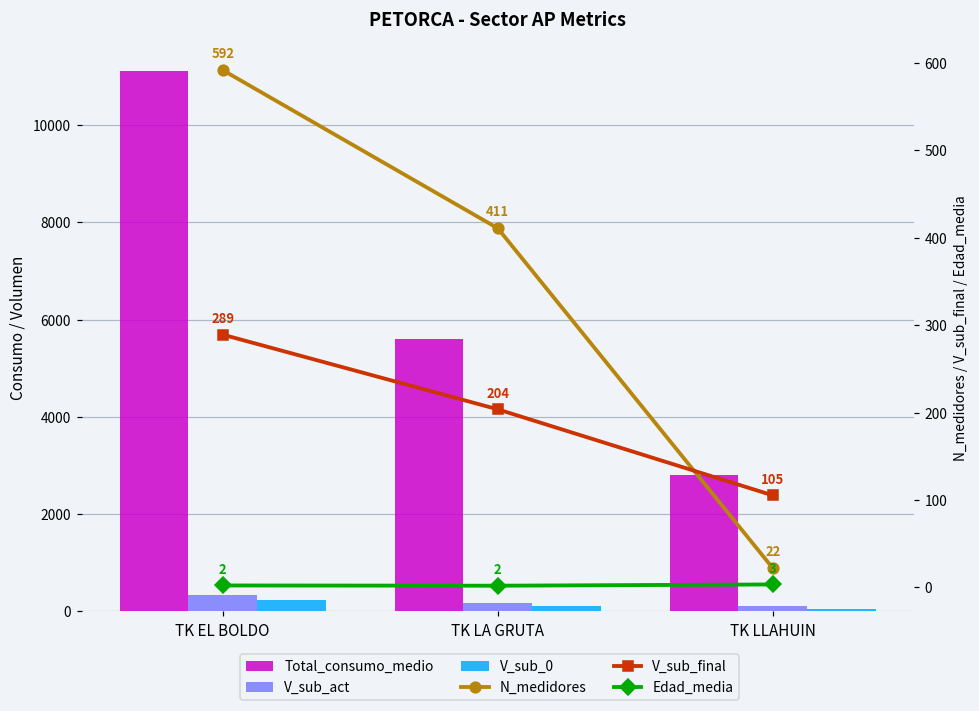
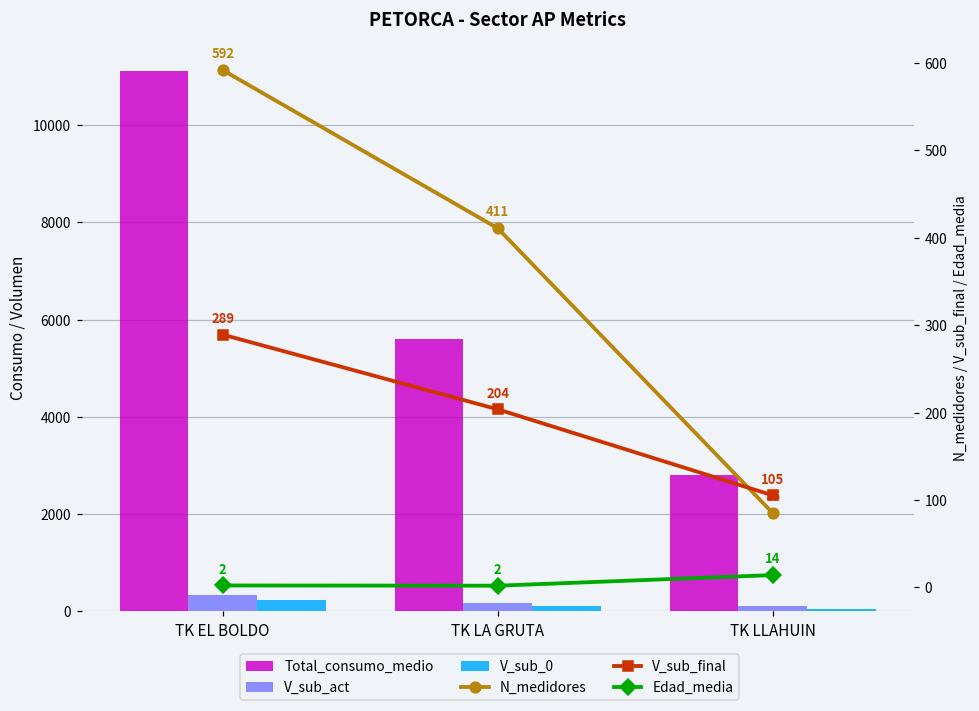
  {
    "N_medidores": {
      "TK EL BOLDO": 592,
      "TK LA GRUTA": 411,
-     "TK LLAHUIN": 22
+     "TK LLAHUIN": 85
    },
    "V_sub_final": {
      "TK EL BOLDO": 289,
      "TK LA GRUTA": 204,
      "TK LLAHUIN": 105
    },
    "Edad_media": {
      "TK EL BOLDO": 2,
      "TK LA GRUTA": 2,
-     "TK LLAHUIN": 3
+     "TK LLAHUIN": 14
    }
  }
